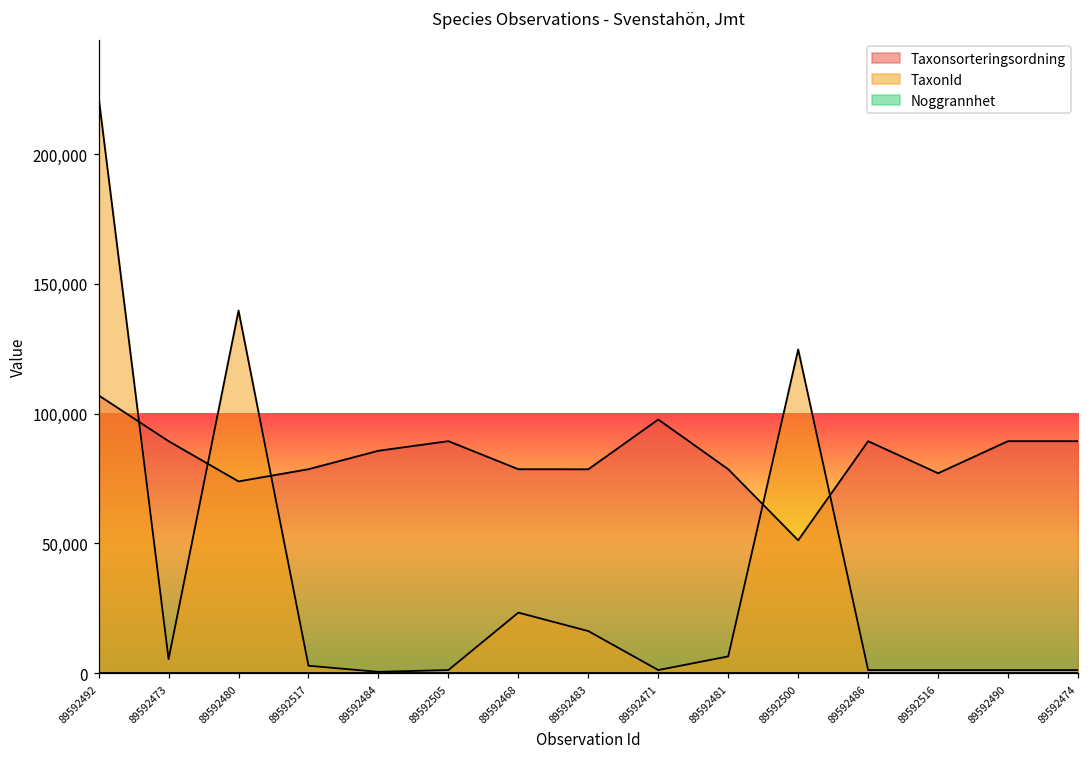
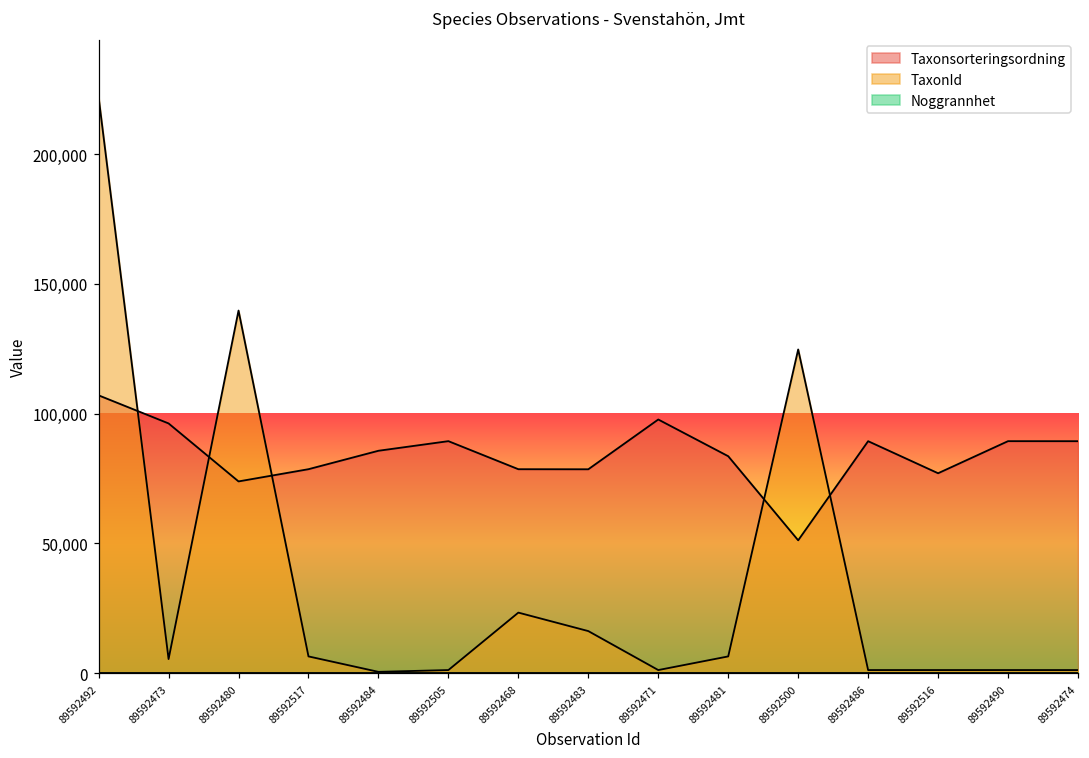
  {
    "Taxonsorteringsordning": {
      "89592492": "107,000",
-     "89592473": "89,000",
+     "89592473": "96,000",
      "89592480": "74,000",
      "89592517": "79,000",
      "89592484": "86,000",
      "89592505": "89,000",
      "89592468": "79,000",
      "89592483": "79,000",
      "89592471": "98,000",
-     "89592481": "79,000",
+     "89592481": "84,000",
      "89592500": "51,000",
      "89592486": "89,000",
      "89592516": "77,000",
      "89592490": "89,000",
      "89592474": "89,000"
    },
    "TaxonId": {
      "89592492": "222,000",
      "89592473": "5,000",
      "89592480": "140,000",
-     "89592517": "3,000",
+     "89592517": "6,000",
      "89592505": "1,000",
      "89592468": "23,000",
      "89592483": "16,000",
      "89592471": "1,000",
      "89592481": "6,000",
      "89592500": "125,000",
      "89592486": "1,000",
      "89592516": "1,000",
      "89592490": "1,000",
      "89592474": "1,000"
    },
    "Noggrannhet": {
      "89592492": "0",
      "89592473": "0",
      "89592480": "0",
      "89592517": "0",
      "89592505": "0",
      "89592468": "0",
      "89592483": "0",
      "89592471": "0",
      "89592481": "0",
      "89592500": "0",
      "89592486": "0",
      "89592516": "0",
      "89592490": "0",
      "89592474": "0"
    }
  }
